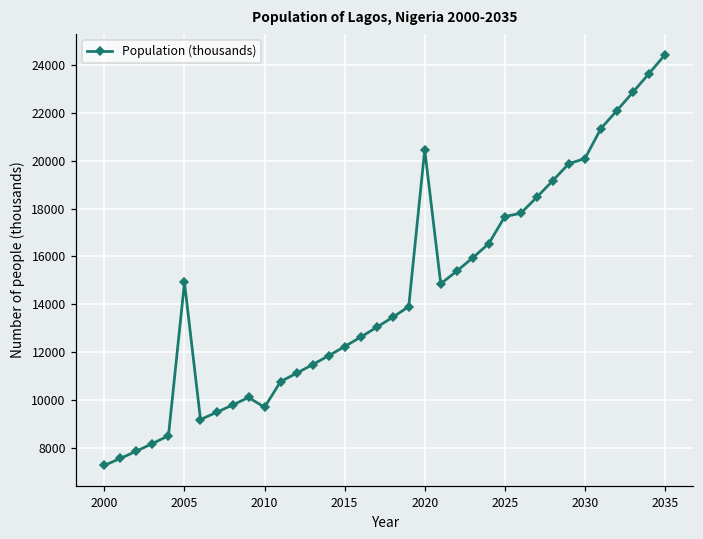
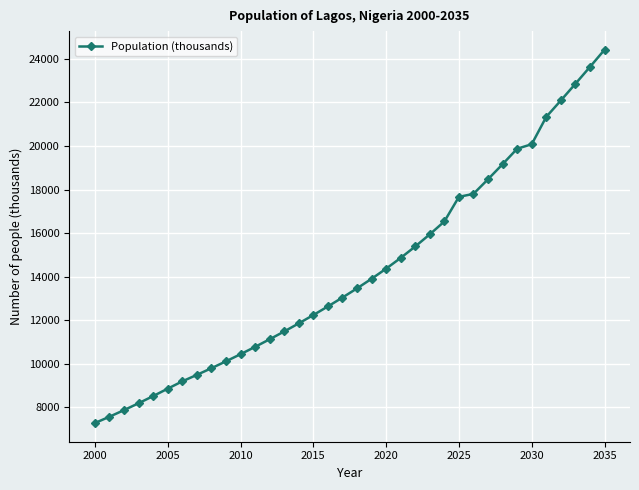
  {
    "2000": 7300,
-   "2005": 14900,
-   "2010": 9700,
+   "2005": 8900,
+   "2010": 10400,
    "2015": 12200,
-   "2020": 20500,
+   "2020": 14400,
    "2025": 17700,
    "2030": 20100,
    "2035": 24400
  }
